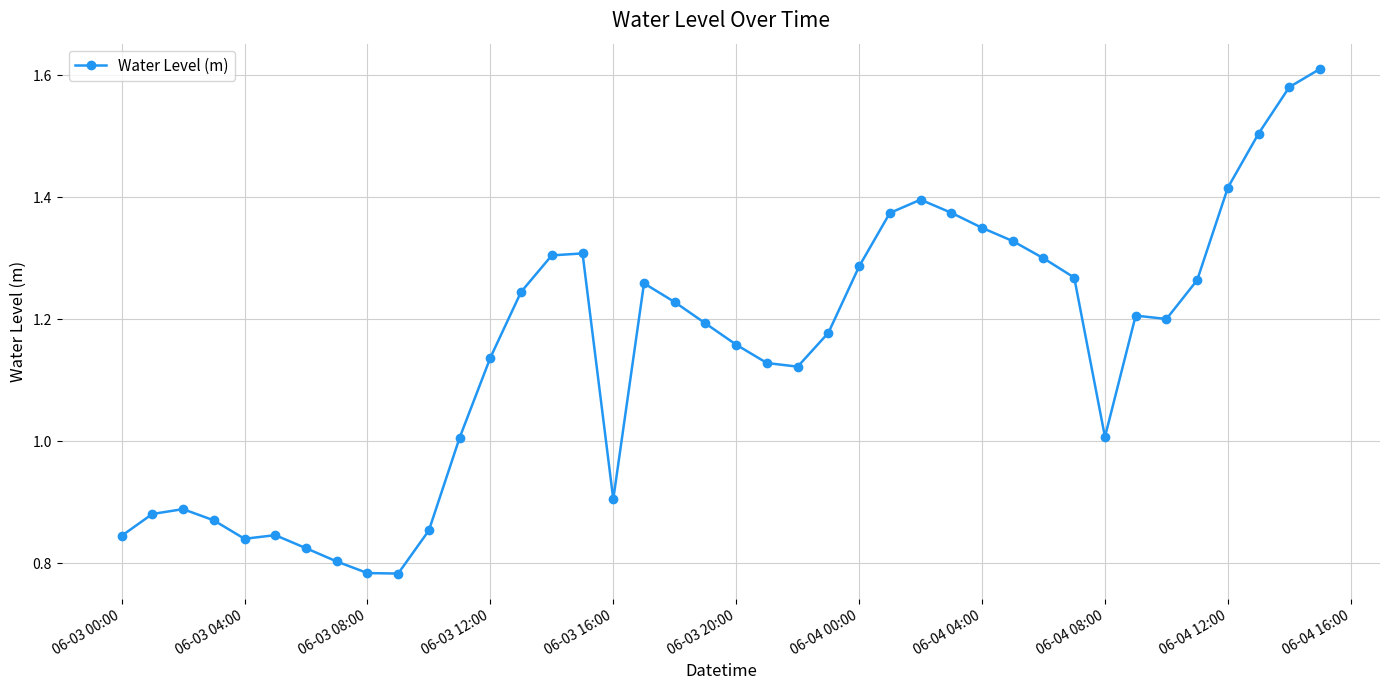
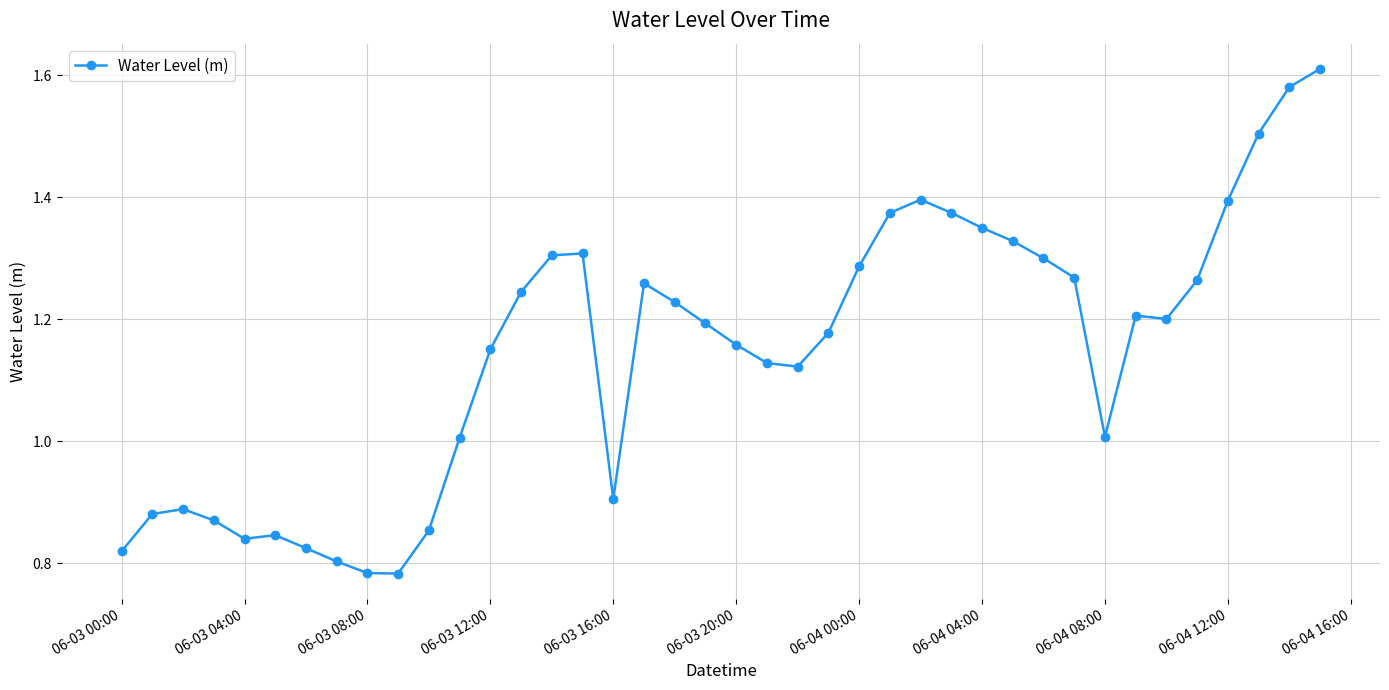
  {
-   "06-03 00:00": 0.84,
+   "06-03 00:00": 0.82,
    "06-03 04:00": 0.84,
    "06-03 08:00": 0.78,
-   "06-03 12:00": 1.14,
+   "06-03 12:00": 1.15,
    "06-03 16:00": 0.90,
    "06-03 20:00": 1.16,
    "06-04 00:00": 1.29,
    "06-04 04:00": 1.35,
    "06-04 08:00": 1.01,
-   "06-04 12:00": 1.42
+   "06-04 12:00": 1.39
  }
